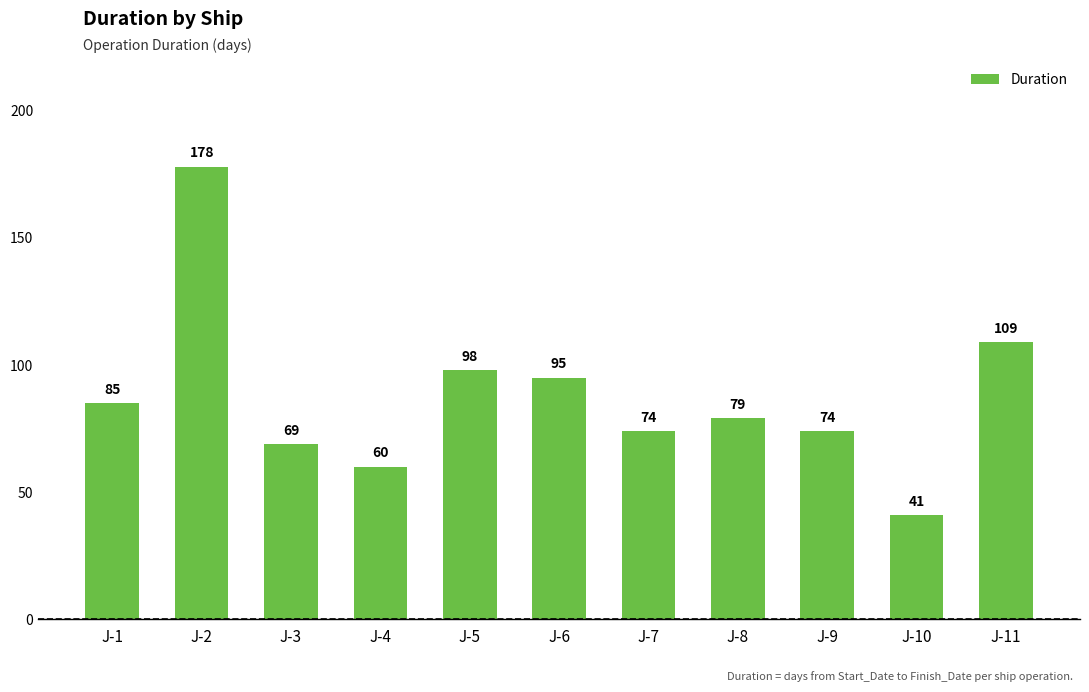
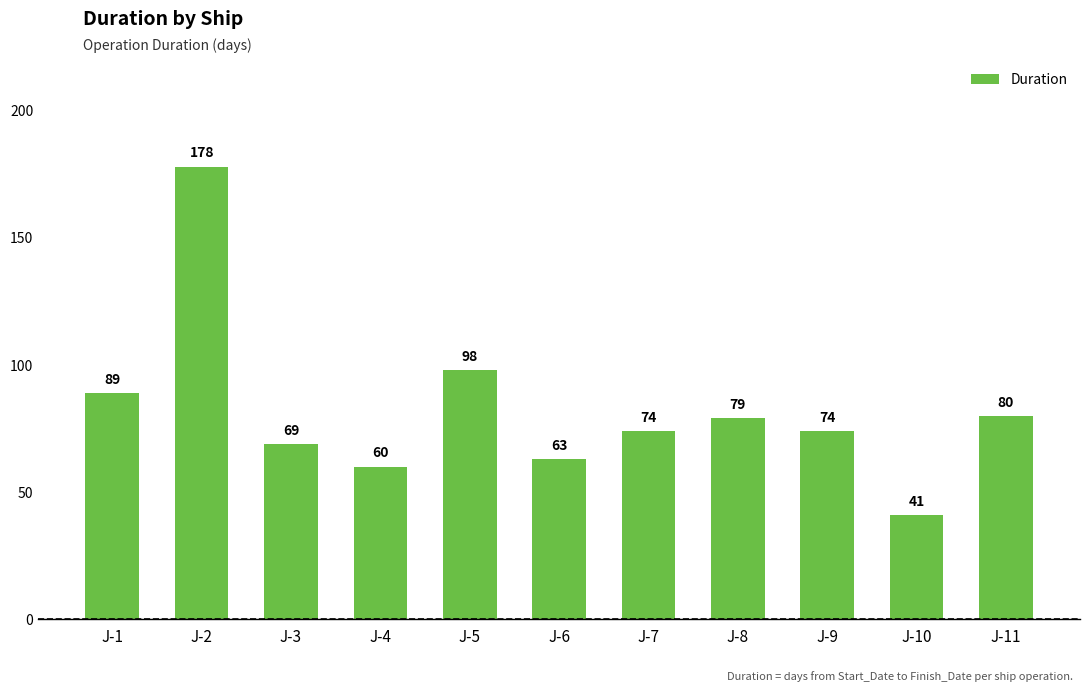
  {
-   "J-1": 85,
+   "J-1": 89,
    "J-2": 178,
    "J-3": 69,
    "J-4": 60,
    "J-5": 98,
-   "J-6": 95,
+   "J-6": 63,
    "J-7": 74,
    "J-8": 79,
    "J-9": 74,
    "J-10": 41,
-   "J-11": 109
+   "J-11": 80
  }
